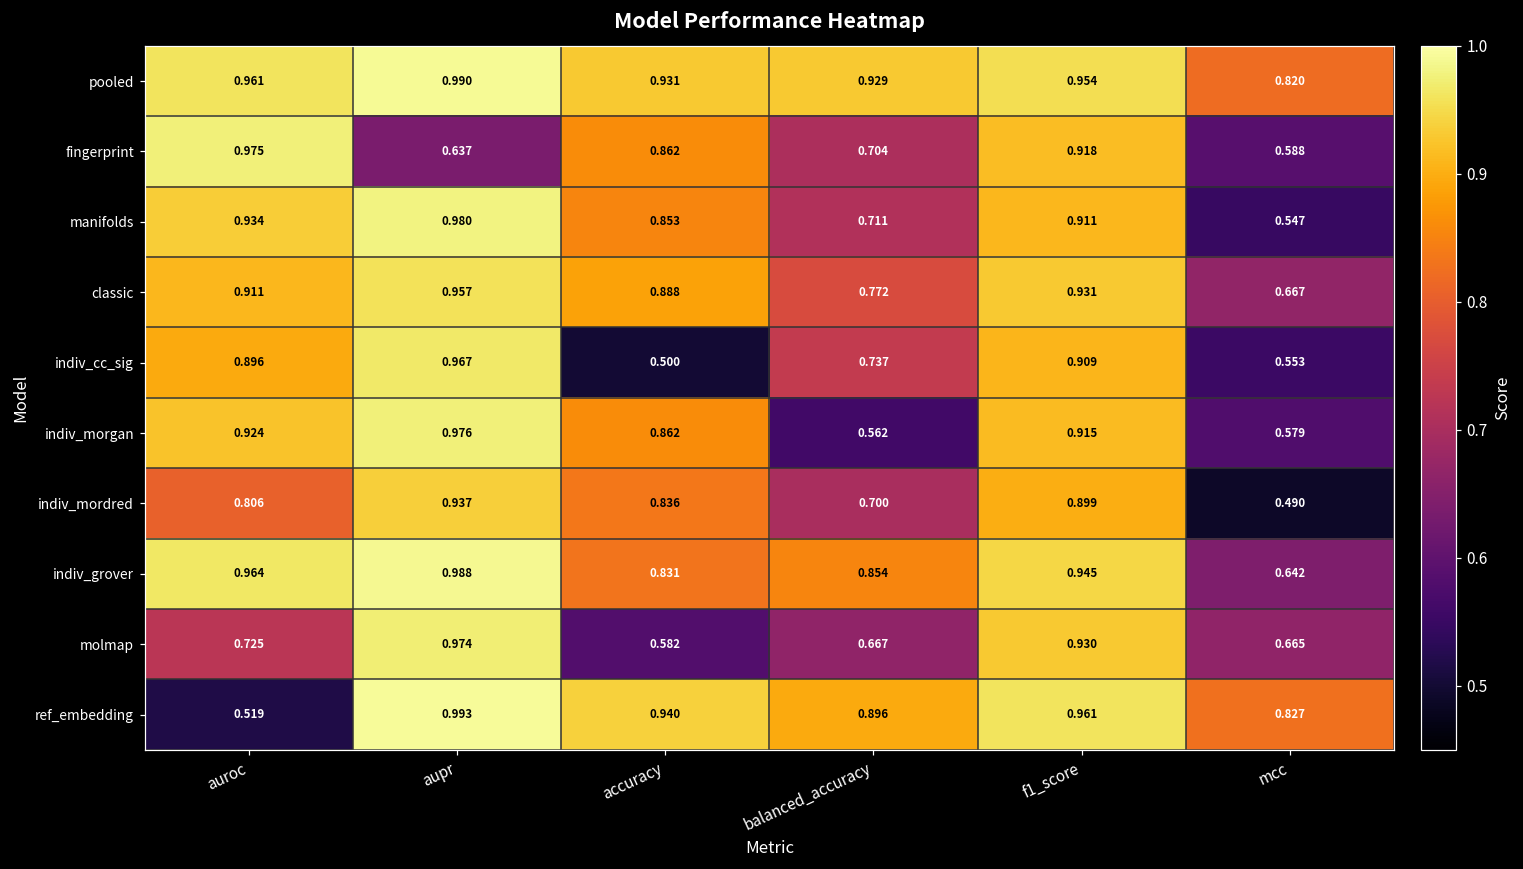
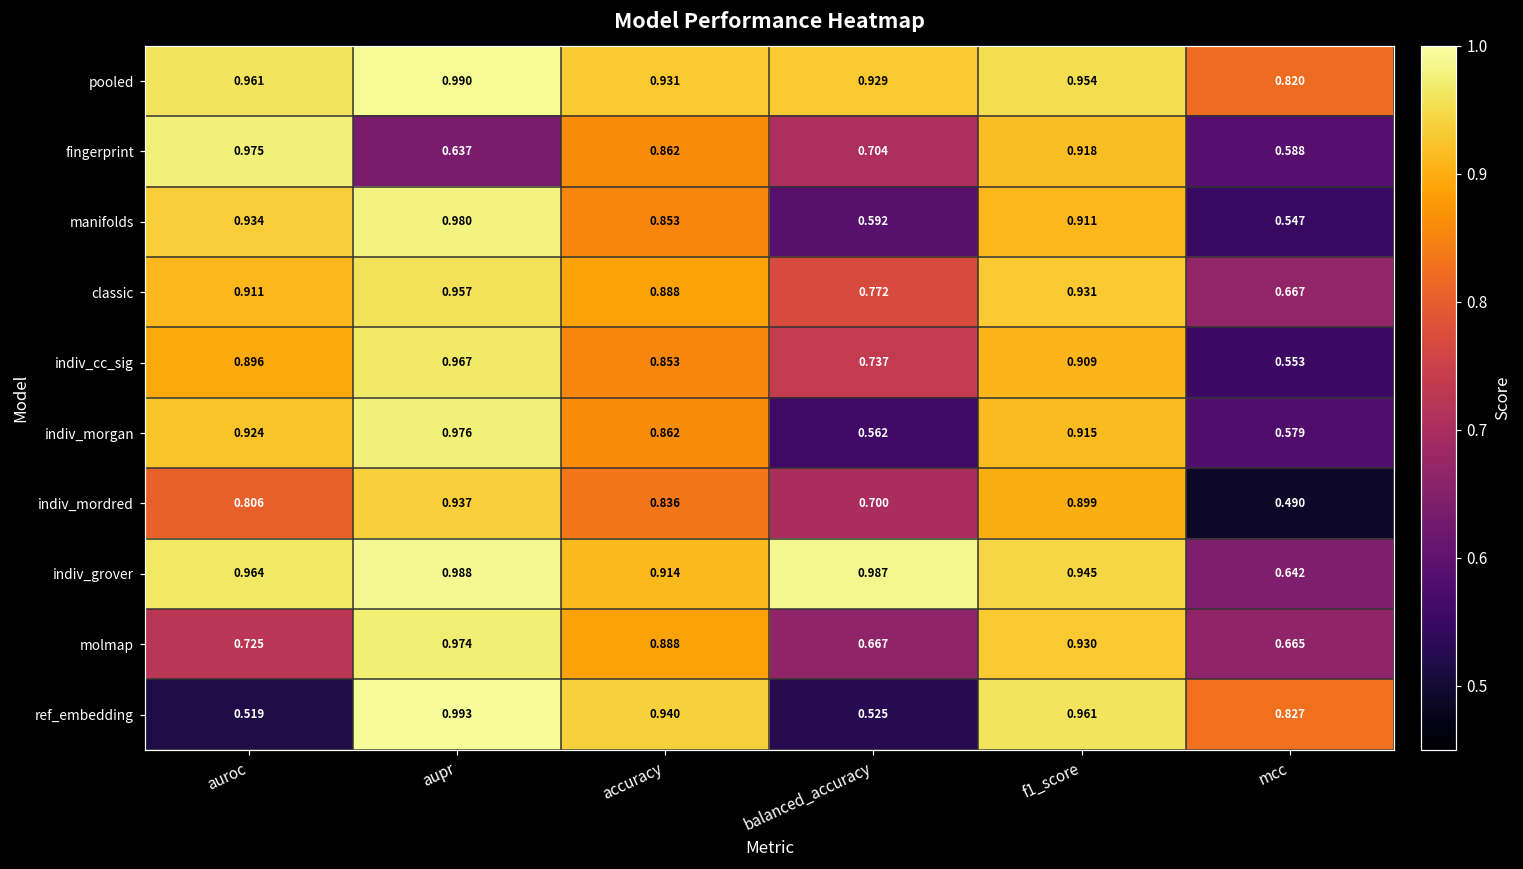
  {
    "pooled": {
      "auroc": 0.961,
      "aupr": 0.990,
      "accuracy": 0.931,
      "balanced_accuracy": 0.929,
      "f1_score": 0.954,
      "mcc": 0.820
    },
    "fingerprint": {
      "auroc": 0.975,
      "aupr": 0.637,
      "accuracy": 0.862,
      "balanced_accuracy": 0.704,
      "f1_score": 0.918,
      "mcc": 0.588
    },
    "manifolds": {
      "auroc": 0.934,
      "aupr": 0.980,
      "accuracy": 0.853,
-     "balanced_accuracy": 0.711,
+     "balanced_accuracy": 0.592,
      "f1_score": 0.911,
      "mcc": 0.547
    },
    "classic": {
      "auroc": 0.911,
      "aupr": 0.957,
      "accuracy": 0.888,
      "balanced_accuracy": 0.772,
      "f1_score": 0.931,
      "mcc": 0.667
    },
    "indiv_cc_sig": {
      "auroc": 0.896,
      "aupr": 0.967,
-     "accuracy": 0.500,
+     "accuracy": 0.853,
      "balanced_accuracy": 0.737,
      "f1_score": 0.909,
      "mcc": 0.553
    },
    "indiv_morgan": {
      "auroc": 0.924,
      "aupr": 0.976,
      "accuracy": 0.862,
      "balanced_accuracy": 0.562,
      "f1_score": 0.915,
      "mcc": 0.579
    },
    "indiv_mordred": {
      "auroc": 0.806,
      "aupr": 0.937,
      "accuracy": 0.836,
      "balanced_accuracy": 0.700,
      "f1_score": 0.899,
      "mcc": 0.490
    },
    "indiv_grover": {
      "auroc": 0.964,
      "aupr": 0.988,
-     "accuracy": 0.831,
-     "balanced_accuracy": 0.854,
+     "accuracy": 0.914,
+     "balanced_accuracy": 0.987,
      "f1_score": 0.945,
      "mcc": 0.642
    },
    "molmap": {
      "auroc": 0.725,
      "aupr": 0.974,
-     "accuracy": 0.582,
+     "accuracy": 0.888,
      "balanced_accuracy": 0.667,
      "f1_score": 0.930,
      "mcc": 0.665
    },
    "ref_embedding": {
      "auroc": 0.519,
      "aupr": 0.993,
      "accuracy": 0.940,
-     "balanced_accuracy": 0.896,
+     "balanced_accuracy": 0.525,
      "f1_score": 0.961,
      "mcc": 0.827
    }
  }
